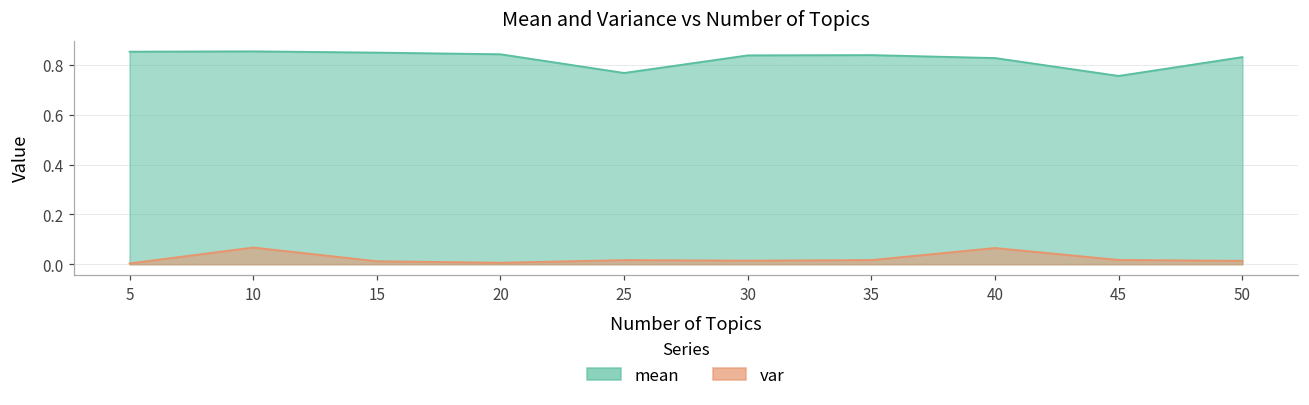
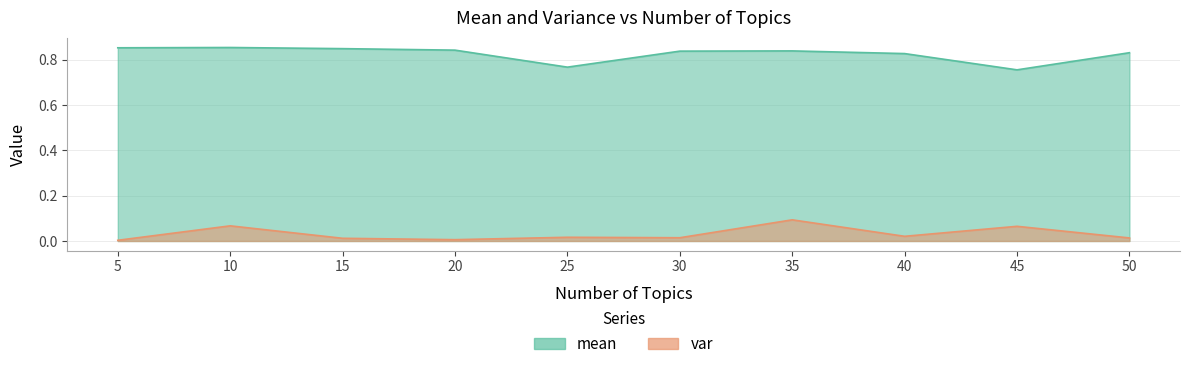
  {
    "mean": {
      "5": 0.85,
      "10": 0.85,
      "15": 0.85,
      "20": 0.84,
      "25": 0.77,
      "30": 0.84,
      "35": 0.84,
      "40": 0.83,
      "45": 0.76,
      "50": 0.83
    },
    "var": {
      "5": 0.00,
      "10": 0.07,
      "15": 0.01,
      "20": 0.01,
      "25": 0.02,
      "30": 0.01,
-     "35": 0.02,
-     "40": 0.07,
-     "45": 0.02,
+     "35": 0.09,
+     "40": 0.02,
+     "45": 0.06,
      "50": 0.01
    }
  }
